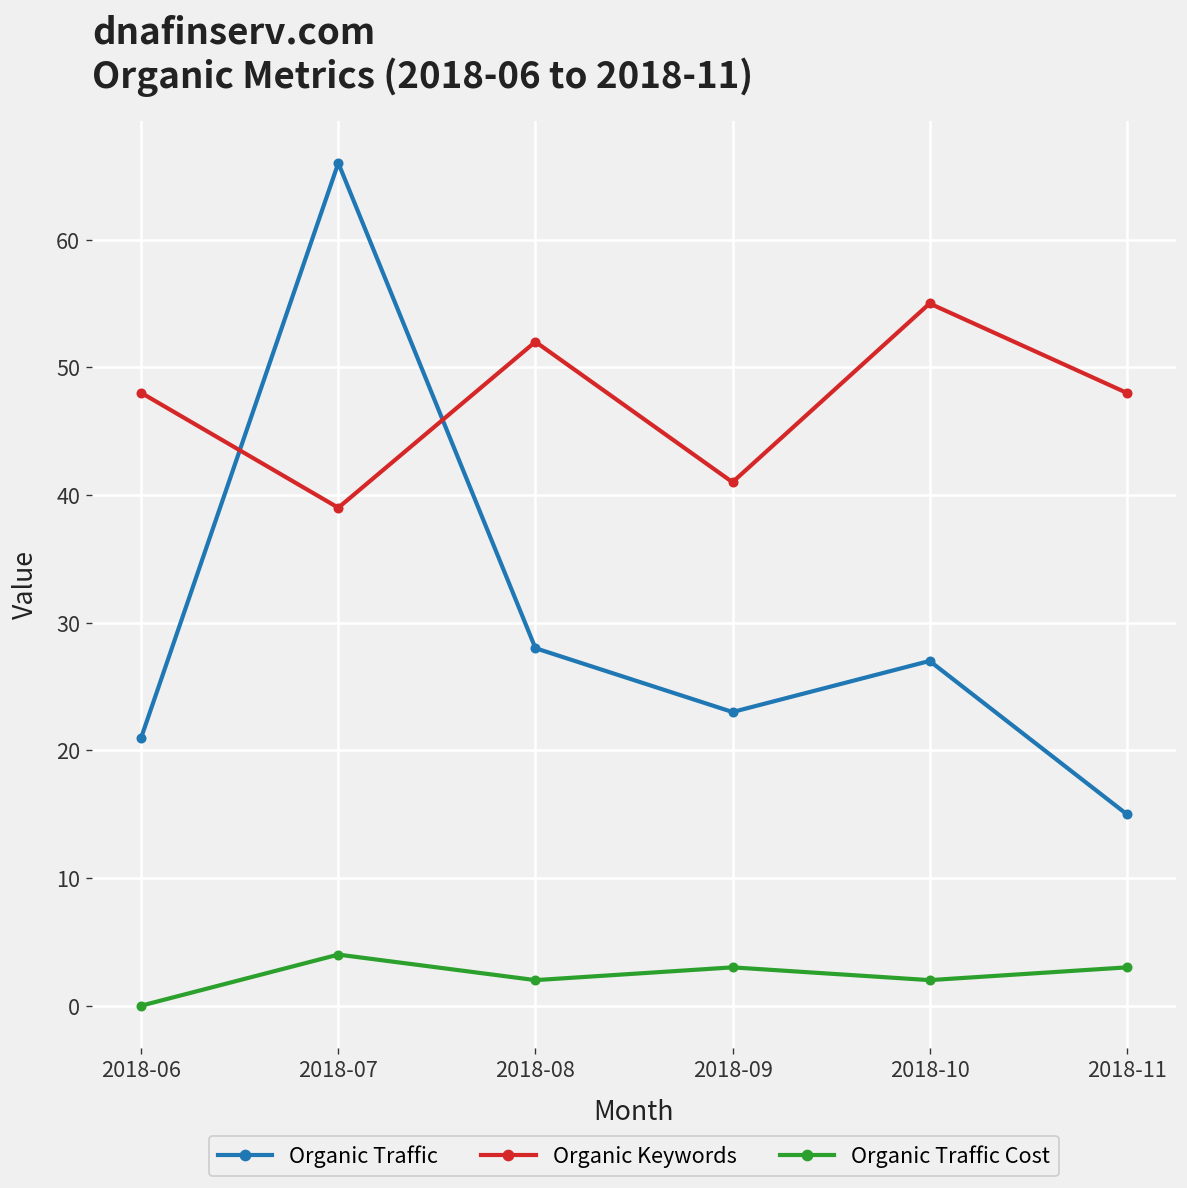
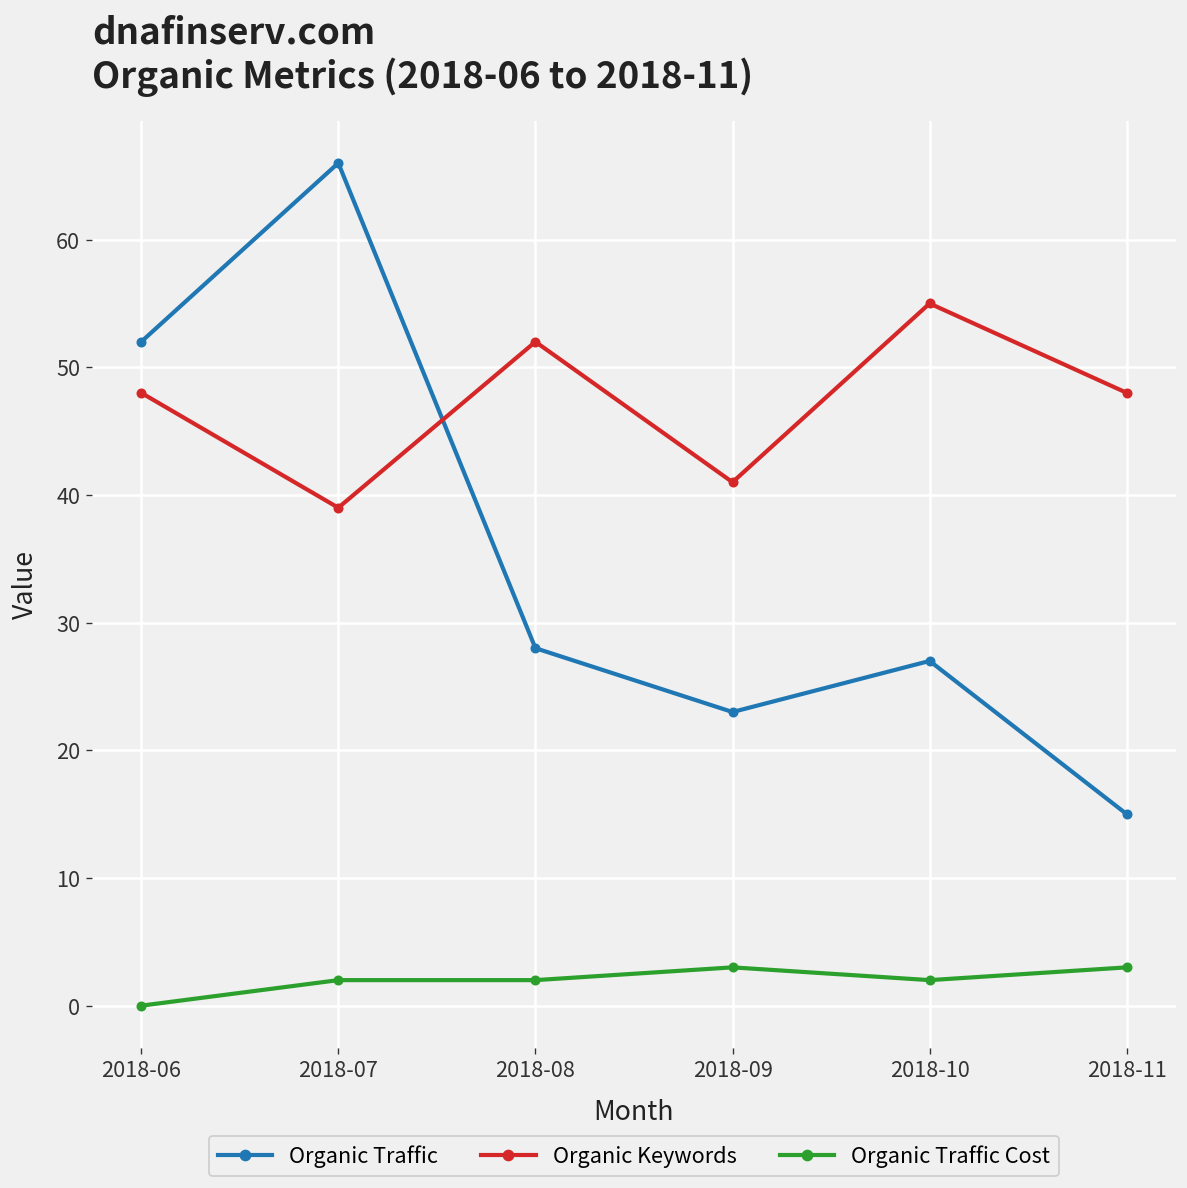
  {
    "Organic Traffic": {
-     "2018-06": 21,
+     "2018-06": 52,
      "2018-07": 66,
      "2018-08": 28,
      "2018-09": 23,
      "2018-10": 27,
      "2018-11": 15
    },
    "Organic Keywords": {
      "2018-06": 48,
      "2018-07": 39,
      "2018-08": 52,
      "2018-09": 41,
      "2018-10": 55,
      "2018-11": 48
    },
    "Organic Traffic Cost": {
      "2018-06": 0,
-     "2018-07": 4,
+     "2018-07": 2,
      "2018-08": 2,
      "2018-09": 3,
      "2018-10": 2,
      "2018-11": 3
    }
  }
